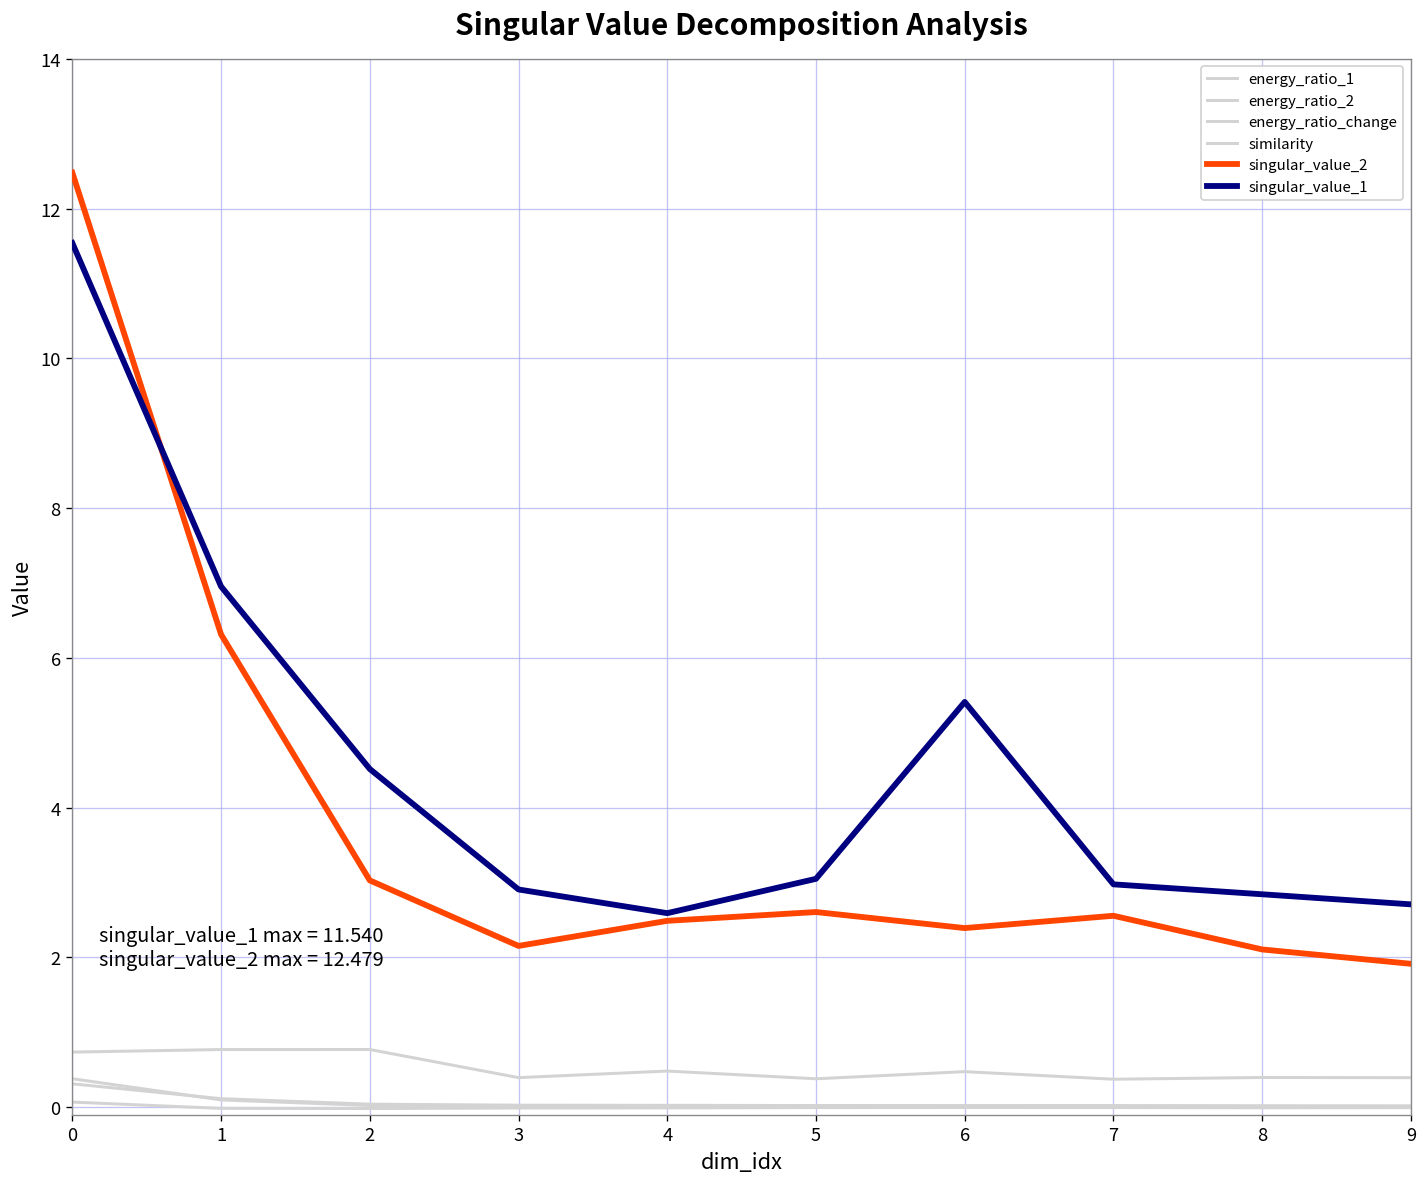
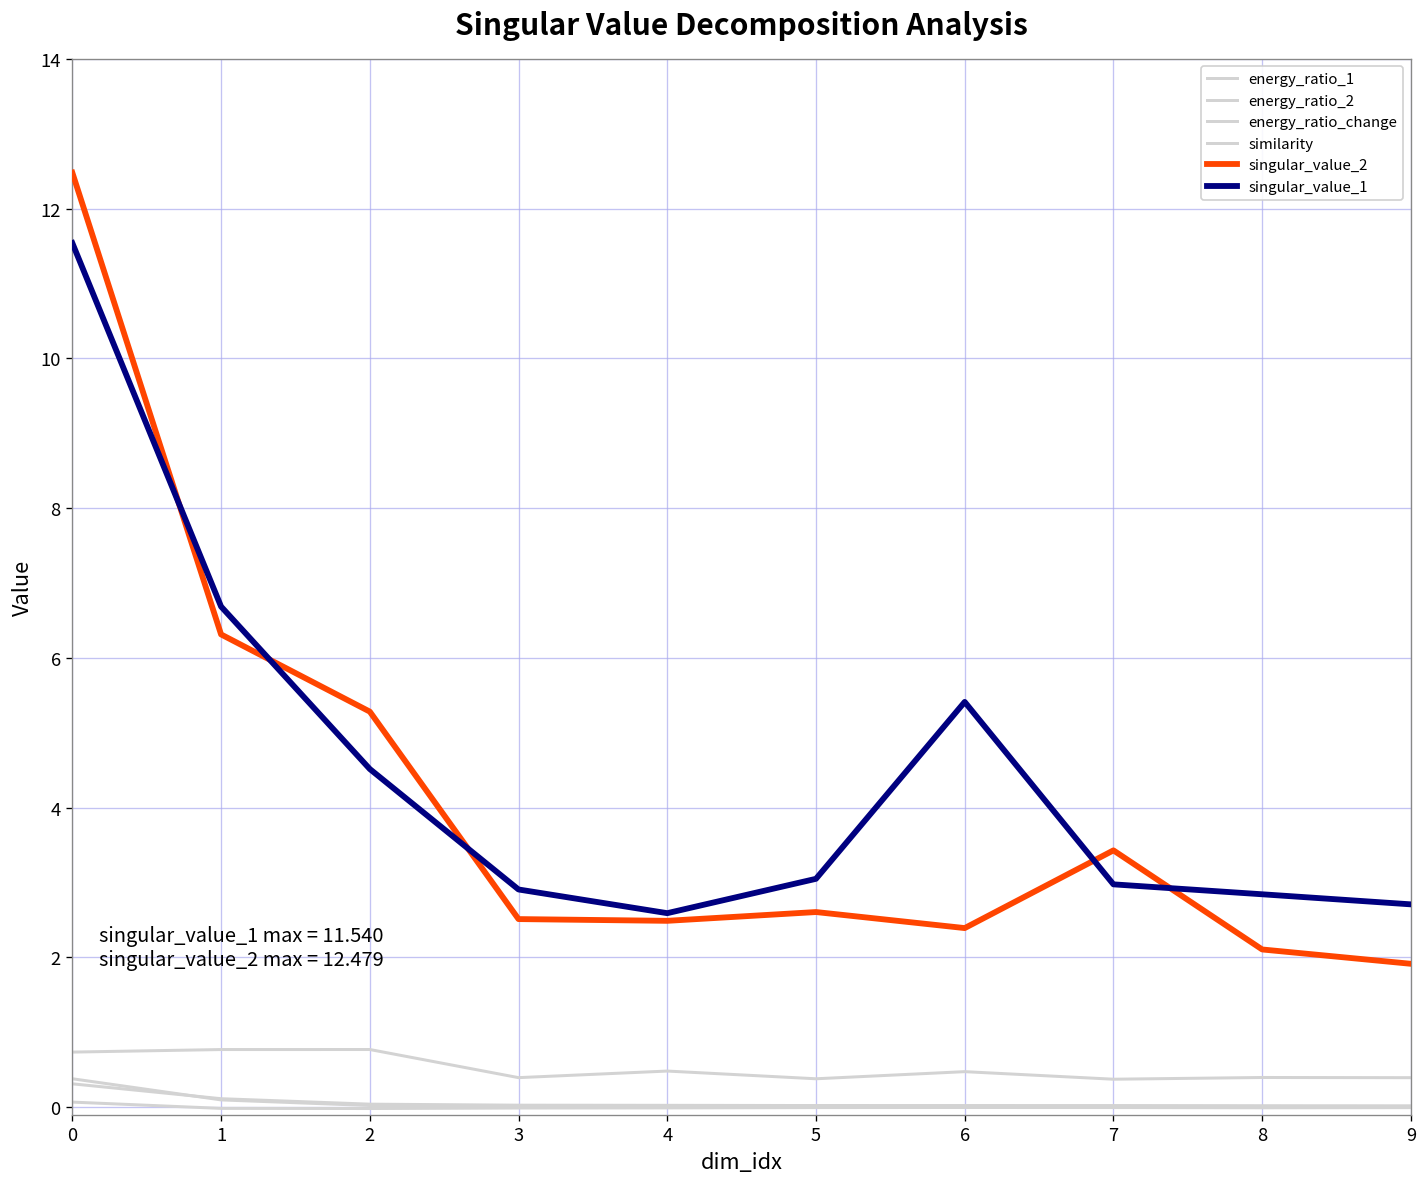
  {
    "singular_value_2": {
      "0": 12.5,
      "1": 6.3,
-     "2": 3.0,
-     "3": 2.2,
+     "2": 5.3,
+     "3": 2.5,
      "4": 2.5,
      "5": 2.6,
      "6": 2.4,
-     "7": 2.6,
+     "7": 3.4,
      "8": 2.1,
      "9": 1.9
    },
    "singular_value_1": {
      "0": 11.5,
-     "1": 7.0,
+     "1": 6.7,
      "2": 4.5,
      "3": 2.9,
      "4": 2.6,
      "5": 3.0,
      "6": 5.4,
      "7": 3.0,
      "8": 2.8,
      "9": 2.7
    }
  }
